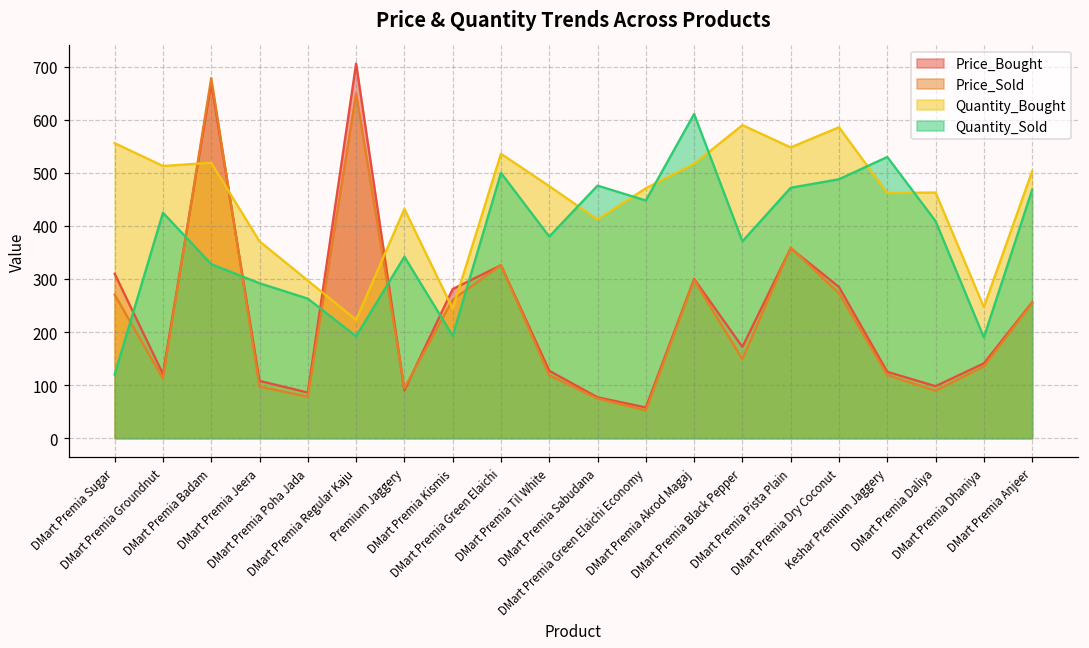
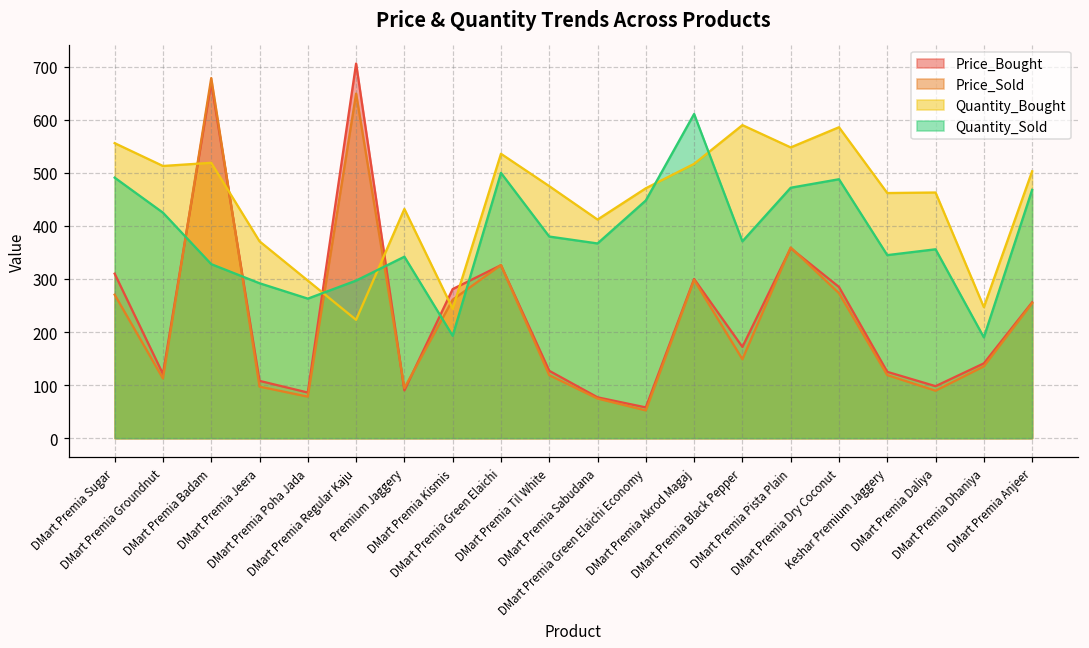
  {
    "Quantity_Sold": {
-     "DMart Premia Sugar": 120,
+     "DMart Premia Sugar": 490,
      "DMart Premia Groundnut": 430,
      "DMart Premia Badam": 330,
      "DMart Premia Jeera": 290,
      "DMart Premia Poha Jada": 260,
-     "DMart Premia Regular Kaju": 190,
+     "DMart Premia Regular Kaju": 300,
      "Premium Jaggery": 340,
      "DMart Premia Kismis": 190,
      "DMart Premia Green Elaichi": 500,
      "DMart Premia Til White": 380,
-     "DMart Premia Sabudana": 480,
+     "DMart Premia Sabudana": 370,
      "DMart Premia Green Elaichi Economy": 450,
      "DMart Premia Akrod Magaj": 610,
      "DMart Premia Black Pepper": 370,
      "DMart Premia Pista Plain": 470,
      "DMart Premia Dry Coconut": 490,
-     "Keshar Premium Jaggery": 530,
-     "DMart Premia Daliya": 410,
+     "Keshar Premium Jaggery": 350,
+     "DMart Premia Daliya": 360,
      "DMart Premia Dhaniya": 190,
      "DMart Premia Anjeer": 470
    }
  }
